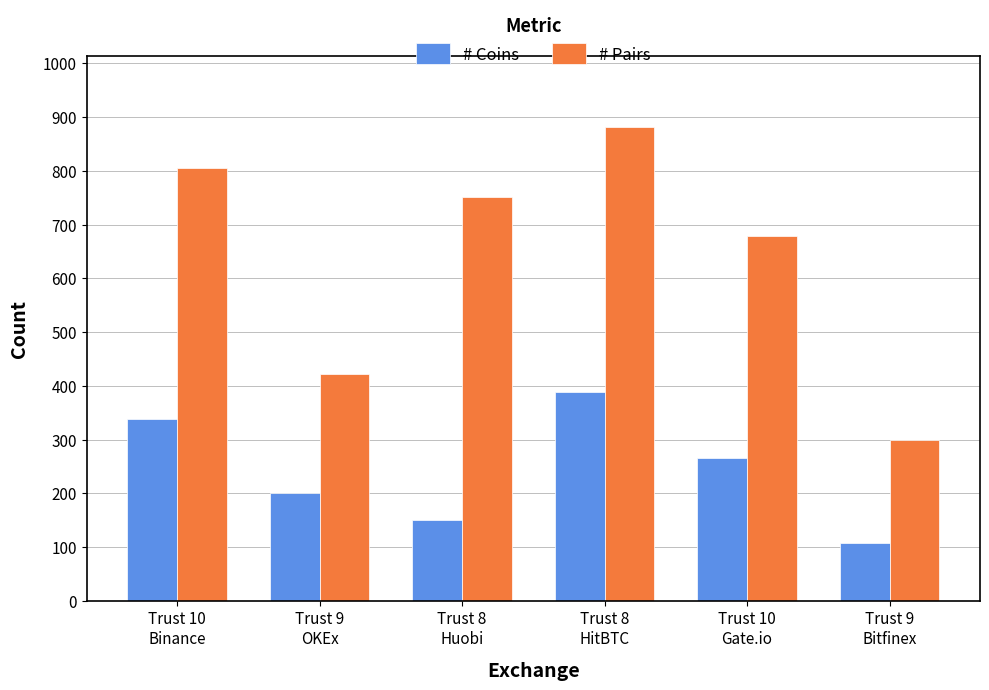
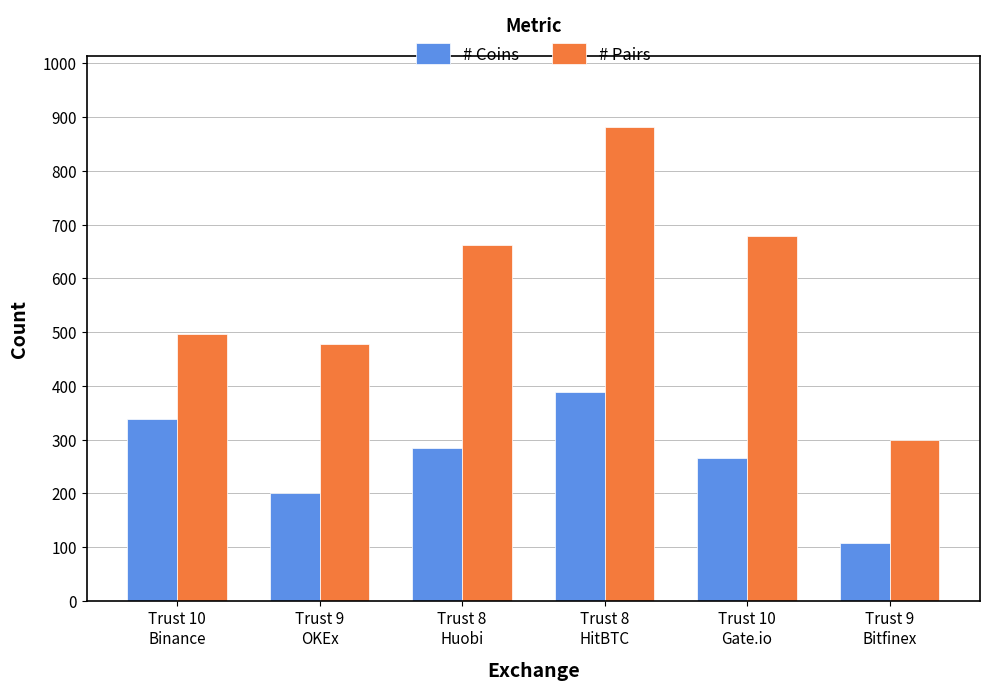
  {
    "# Coins": {
      "Trust 10 Binance": 340,
      "Trust 9 OKEx": 200,
-     "Trust 8 Huobi": 150,
+     "Trust 8 Huobi": 280,
      "Trust 8 HitBTC": 390,
      "Trust 10 Gate.io": 270,
      "Trust 9 Bitfinex": 110
    },
    "# Pairs": {
-     "Trust 10 Binance": 810,
-     "Trust 9 OKEx": 420,
-     "Trust 8 Huobi": 750,
+     "Trust 10 Binance": 500,
+     "Trust 9 OKEx": 480,
+     "Trust 8 Huobi": 660,
      "Trust 8 HitBTC": 880,
      "Trust 10 Gate.io": 680,
      "Trust 9 Bitfinex": 300
    }
  }
